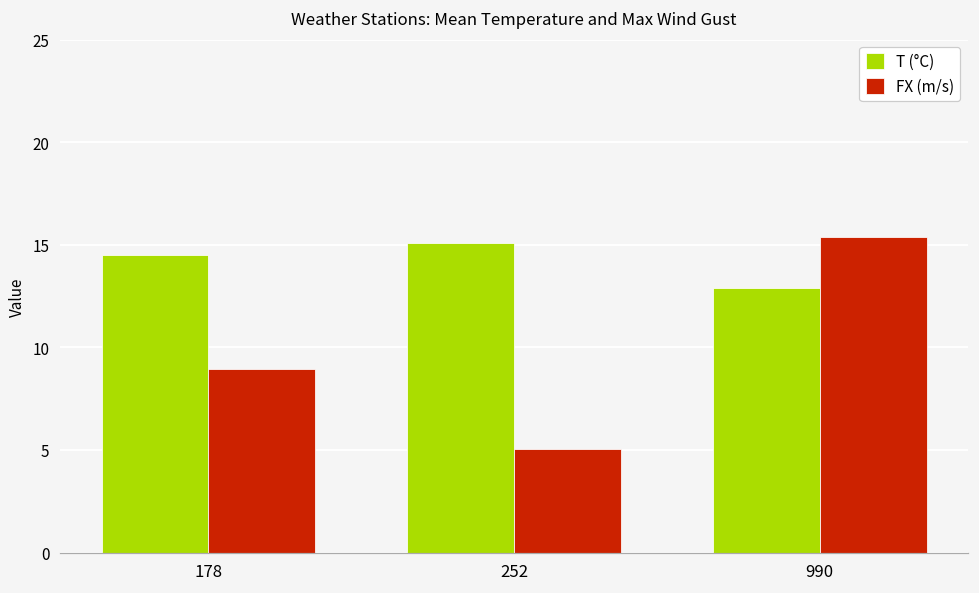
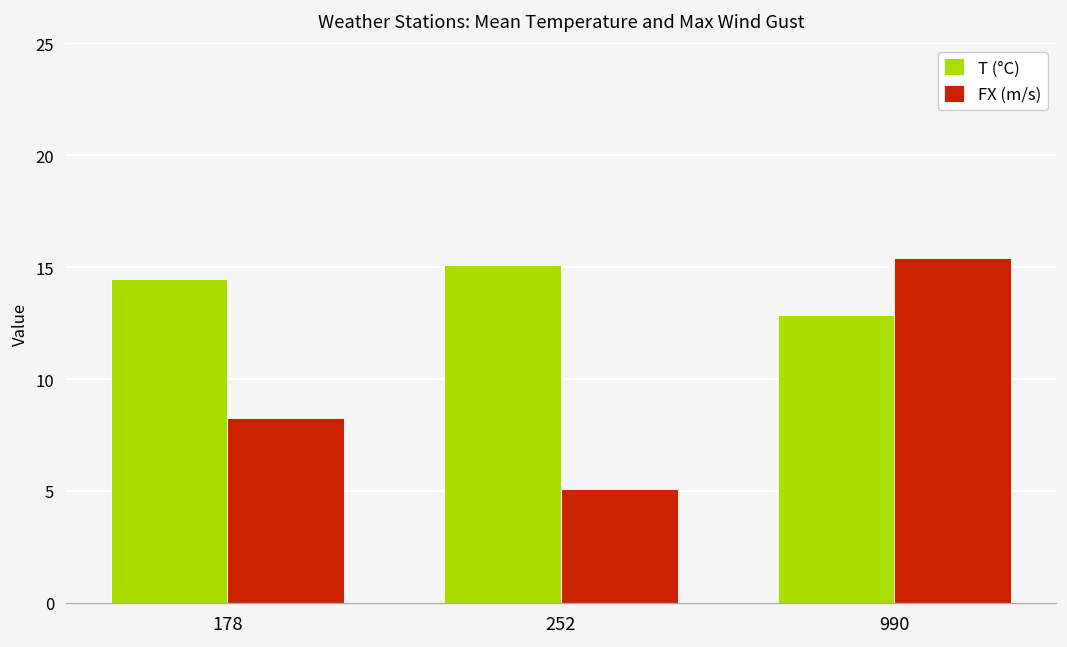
  {
    "T (°C)": {
      "178": 14.5,
      "252": 15.1,
      "990": 12.9
    },
    "FX (m/s)": {
-     "178": 9.0,
+     "178": 8.3,
      "252": 5.1,
      "990": 15.4
    }
  }
